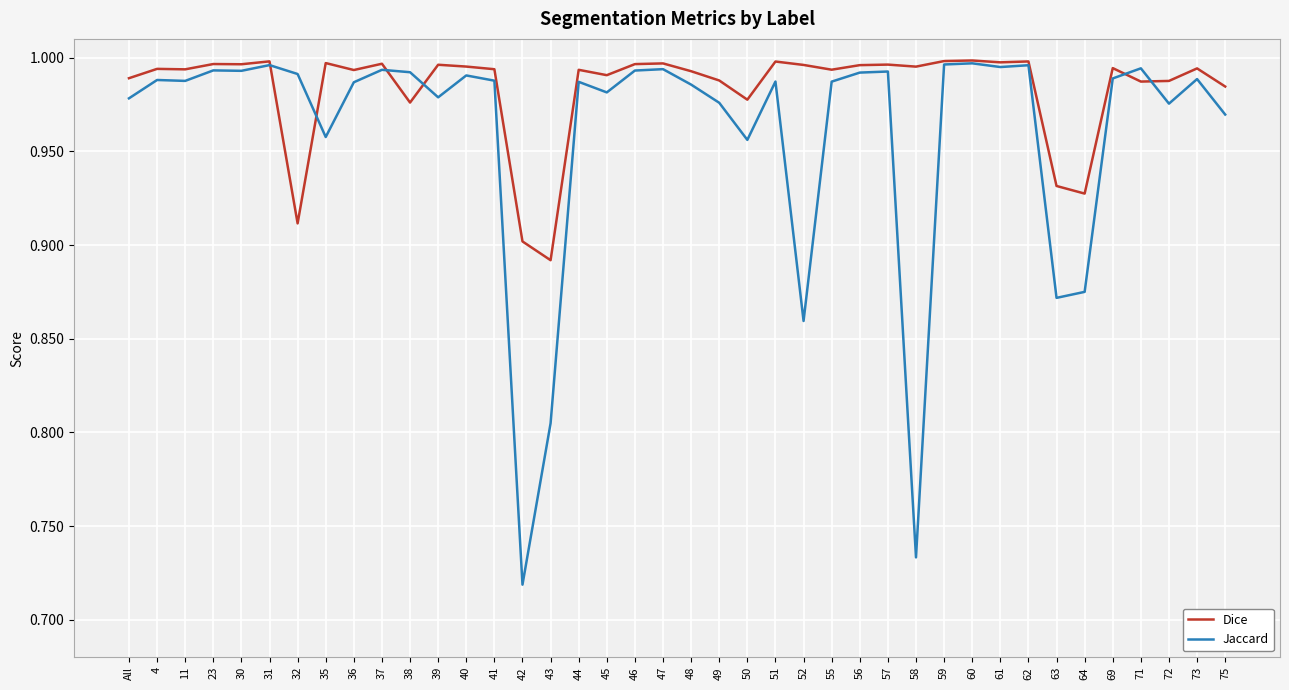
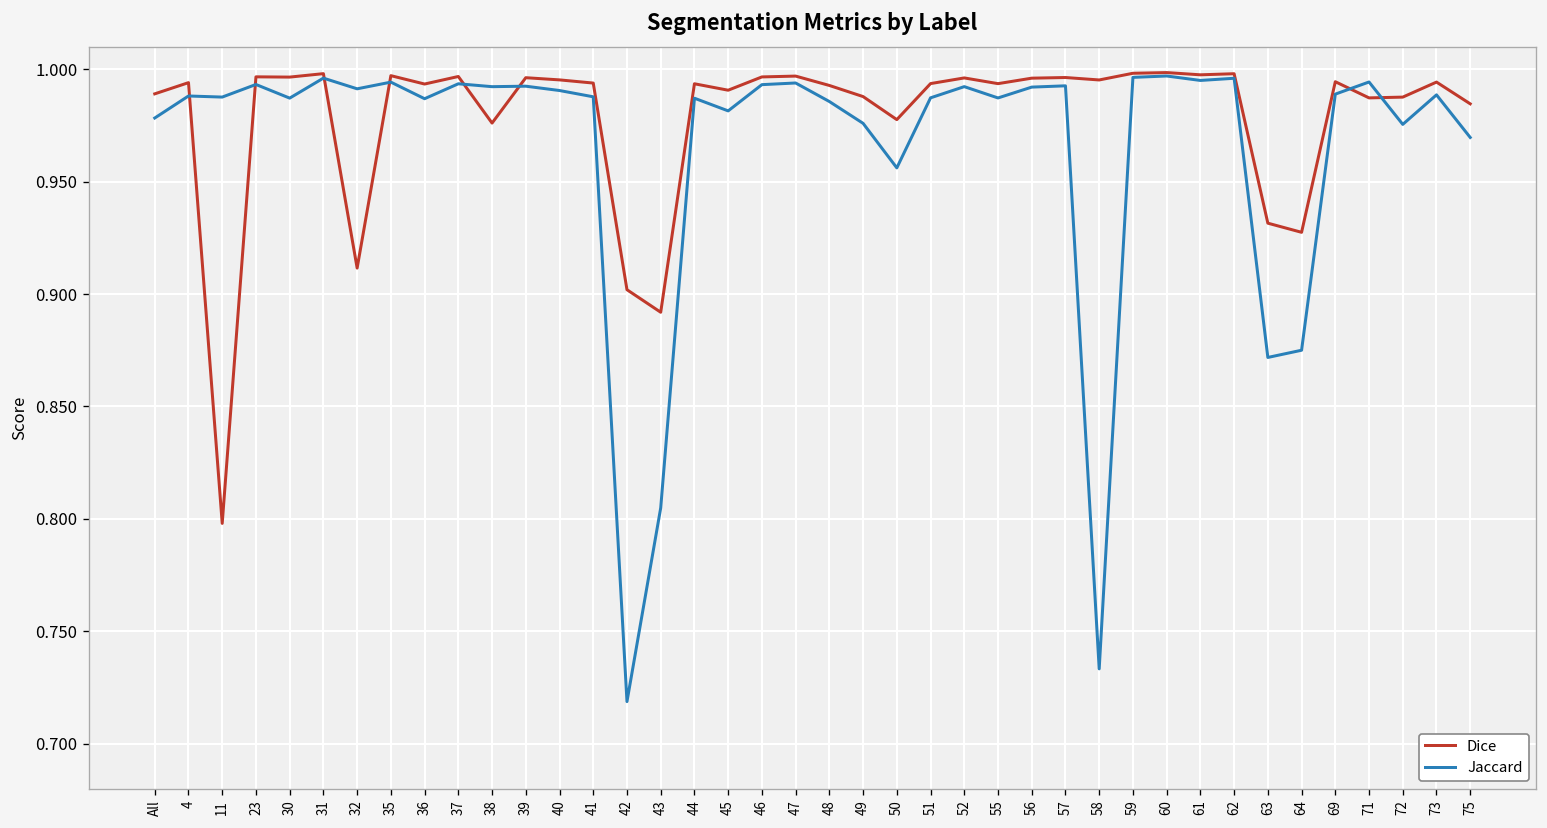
  {
    "Dice": {
      "All": 0.989,
      "4": 0.994,
-     "11": 0.994,
+     "11": 0.798,
      "23": 0.997,
      "30": 0.996,
      "31": 0.998,
      "32": 0.912,
      "35": 0.997,
      "36": 0.993,
      "37": 0.997,
      "38": 0.976,
      "39": 0.996,
      "40": 0.995,
      "41": 0.994,
      "42": 0.902,
      "43": 0.892,
      "44": 0.993,
      "45": 0.991,
      "46": 0.997,
      "47": 0.997,
      "48": 0.993,
      "49": 0.988,
      "50": 0.978,
-     "51": 0.998,
+     "51": 0.994,
      "52": 0.996,
      "55": 0.994,
      "56": 0.996,
      "57": 0.996,
      "58": 0.995,
      "59": 0.998,
      "60": 0.998,
      "61": 0.997,
      "62": 0.998,
      "63": 0.932,
      "64": 0.927,
      "69": 0.994,
      "71": 0.987,
      "72": 0.988,
      "73": 0.994,
      "75": 0.985
    },
    "Jaccard": {
      "All": 0.978,
      "4": 0.988,
      "11": 0.988,
      "23": 0.993,
-     "30": 0.993,
+     "30": 0.987,
      "31": 0.996,
      "32": 0.991,
-     "35": 0.958,
+     "35": 0.994,
      "36": 0.987,
      "37": 0.993,
      "38": 0.992,
-     "39": 0.979,
+     "39": 0.992,
      "40": 0.990,
      "41": 0.988,
      "42": 0.719,
      "43": 0.805,
      "44": 0.987,
      "45": 0.981,
      "46": 0.993,
      "47": 0.994,
      "48": 0.986,
      "49": 0.976,
      "50": 0.956,
      "51": 0.987,
-     "52": 0.859,
+     "52": 0.992,
      "55": 0.987,
      "56": 0.992,
      "57": 0.993,
      "58": 0.733,
      "59": 0.996,
      "60": 0.997,
      "61": 0.995,
      "62": 0.996,
      "63": 0.872,
      "64": 0.875,
      "69": 0.989,
      "71": 0.994,
      "72": 0.975,
      "73": 0.989,
      "75": 0.970
    }
  }
